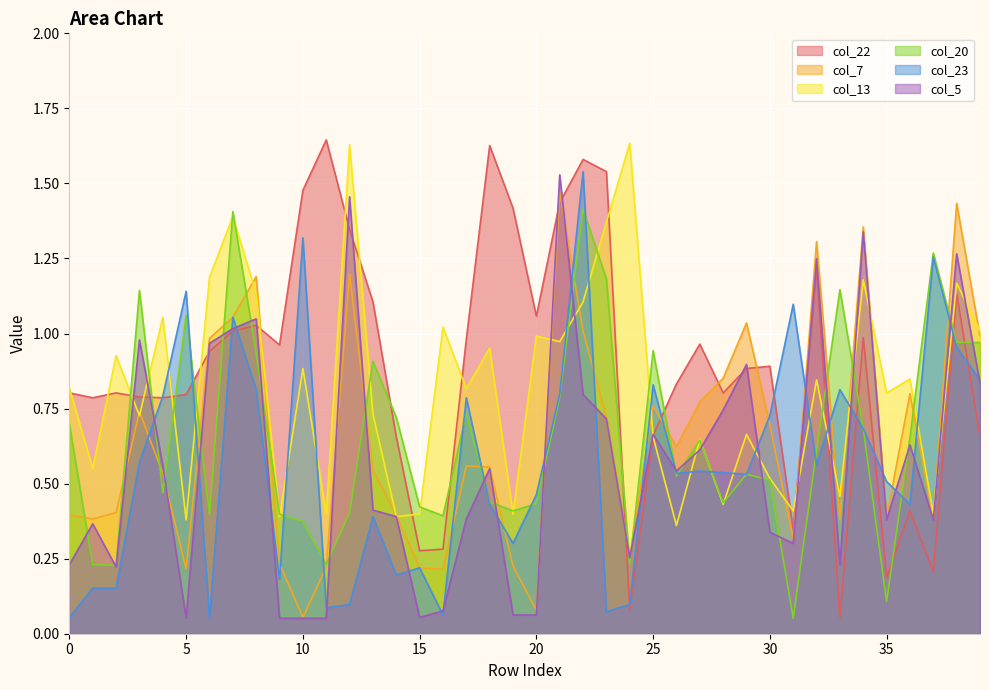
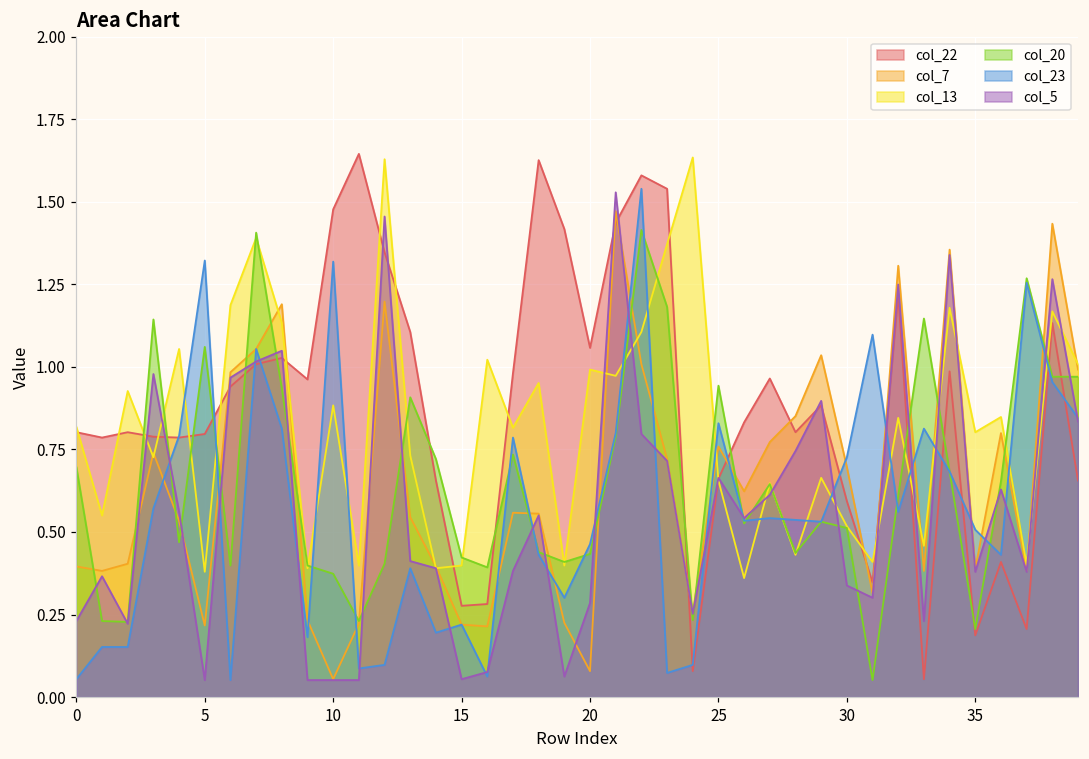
  {
    "col_22": {
      "0": 0.80,
      "5": 0.80,
      "10": 1.48,
      "15": 0.28,
      "20": 1.06,
-     "30": 0.89,
+     "30": 0.59,
      "35": 0.19
    },
    "col_20": {
      "0": 0.70,
      "5": 1.06,
      "10": 0.37,
      "15": 0.42,
      "20": 0.43,
      "25": 0.94,
-     "35": 0.11
+     "35": 0.21
    },
    "col_23": {
      "0": 0.05,
-     "5": 1.14,
+     "5": 1.32,
      "10": 1.32,
      "20": 0.46,
      "25": 0.83,
      "30": 0.73,
      "35": 0.51
    },
    "col_5": {
      "0": 0.23,
      "5": 0.05,
      "15": 0.05,
-     "20": 0.06,
+     "20": 0.28,
      "30": 0.34
    }
  }
